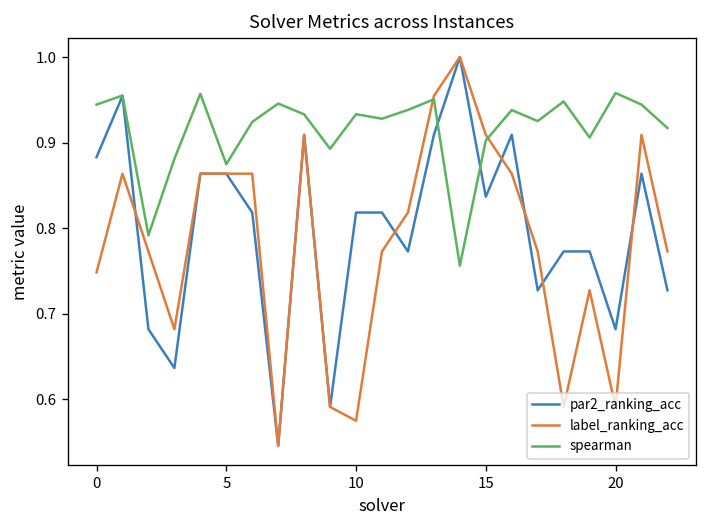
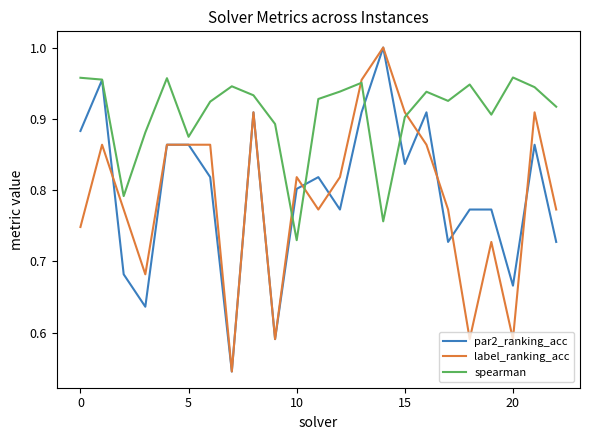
  {
    "par2_ranking_acc": {
      "0": 0.88,
-     "10": 0.82,
+     "10": 0.80,
      "15": 0.84,
-     "20": 0.68
+     "20": 0.67
    },
    "label_ranking_acc": {
      "0": 0.75,
-     "10": 0.57,
+     "10": 0.82,
      "15": 0.91
    },
    "spearman": {
-     "0": 0.94,
+     "0": 0.96,
      "5": 0.87,
-     "10": 0.93,
+     "10": 0.73,
      "15": 0.90,
      "20": 0.96
    }
  }
